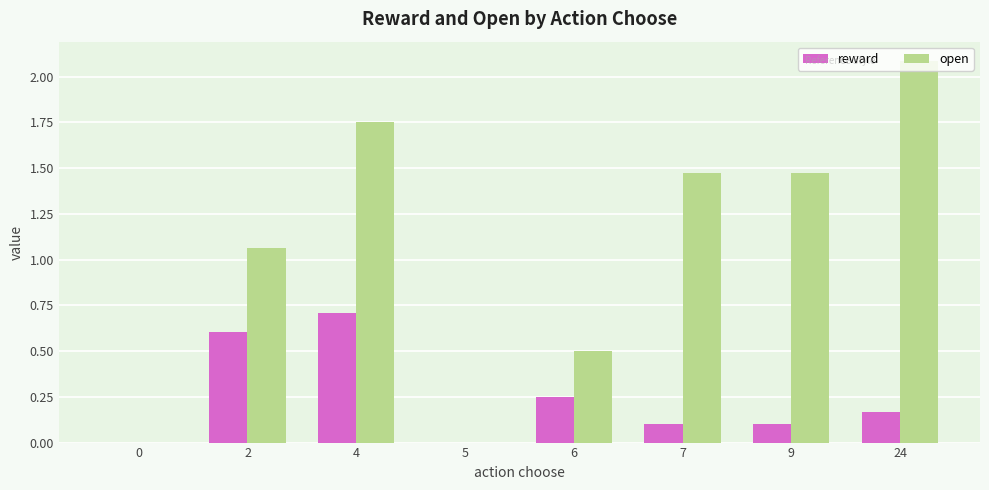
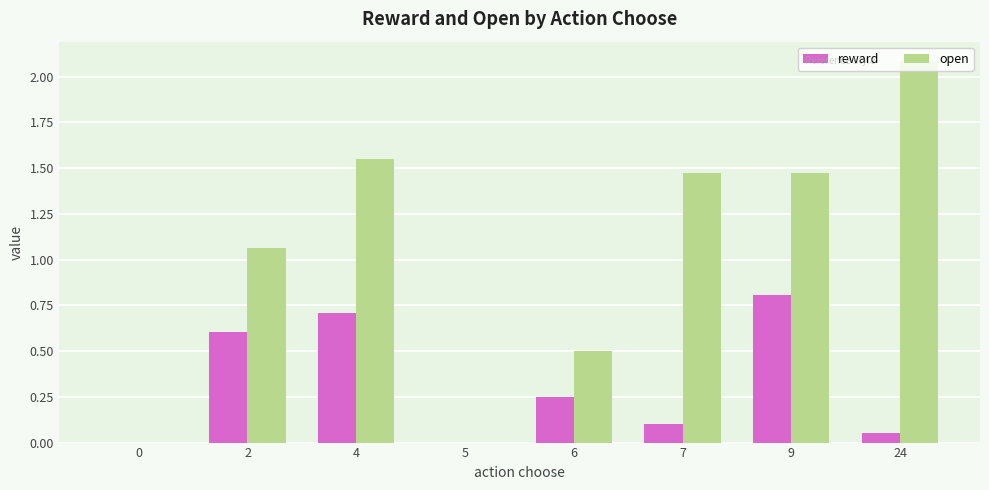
  {
    "reward": {
      "0": 0.00,
      "2": 0.60,
      "4": 0.71,
      "5": 0.00,
      "6": 0.25,
      "7": 0.10,
-     "9": 0.10,
-     "24": 0.17
+     "9": 0.81,
+     "24": 0.05
    },
    "open": {
      "0": 0.00,
      "2": 1.07,
-     "4": 1.75,
+     "4": 1.55,
      "5": 0.00,
      "6": 0.50,
      "7": 1.48,
      "9": 1.48
    }
  }
